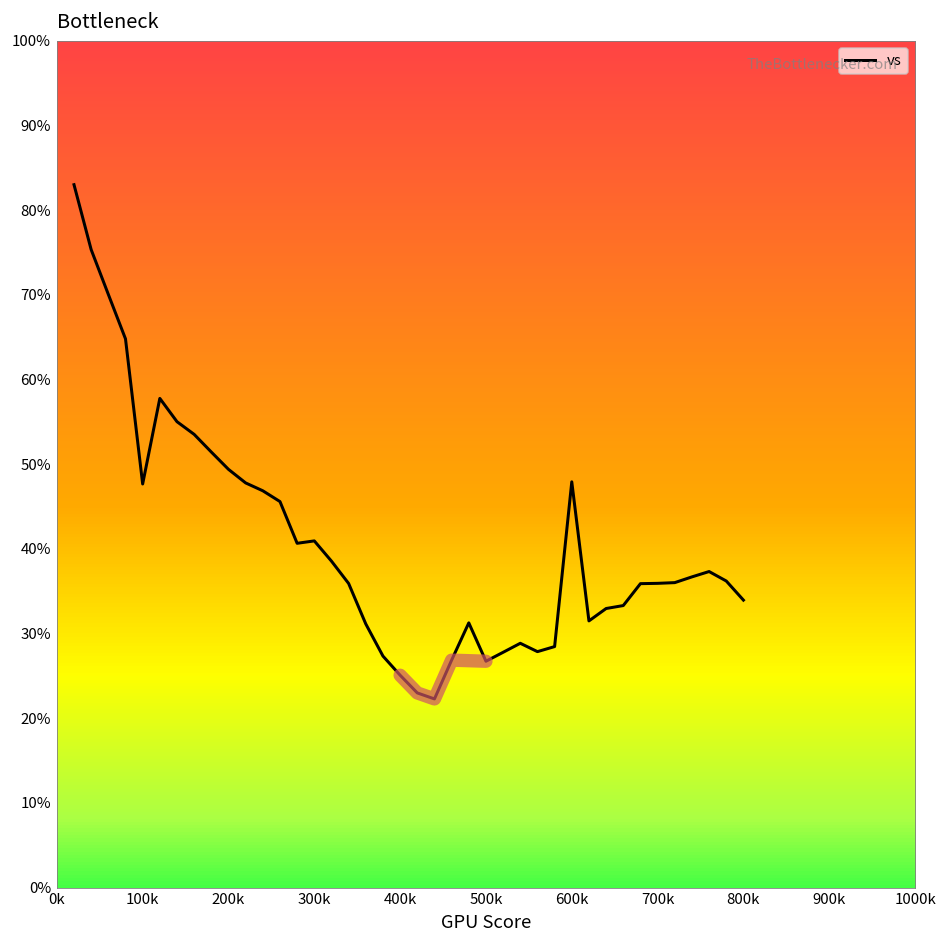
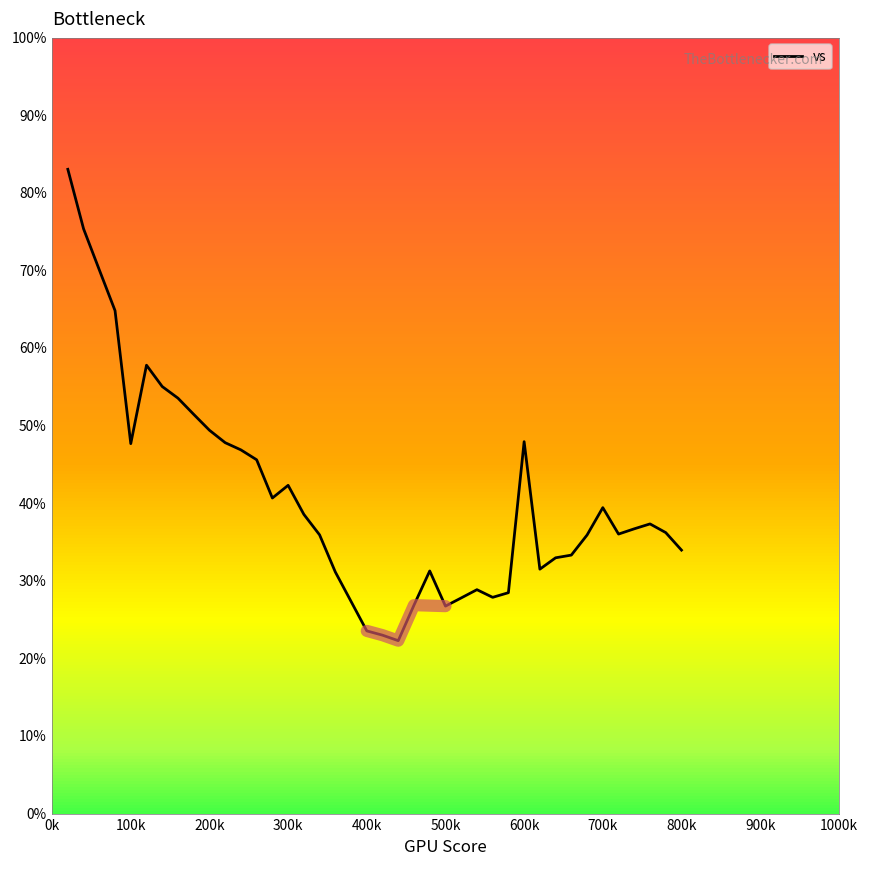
  {
    "vs": {
      "100k": "48%",
      "200k": "49%",
-     "300k": "41%",
-     "400k": "25%",
+     "300k": "42%",
+     "400k": "24%",
      "600k": "48%",
-     "700k": "36%",
+     "700k": "39%",
      "800k": "34%"
    }
  }
